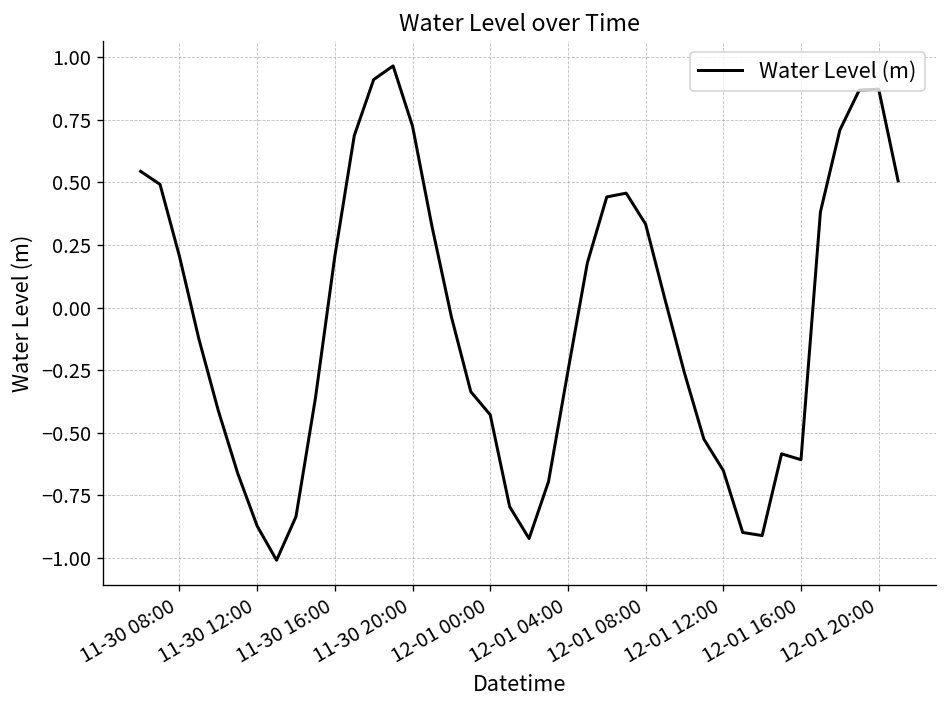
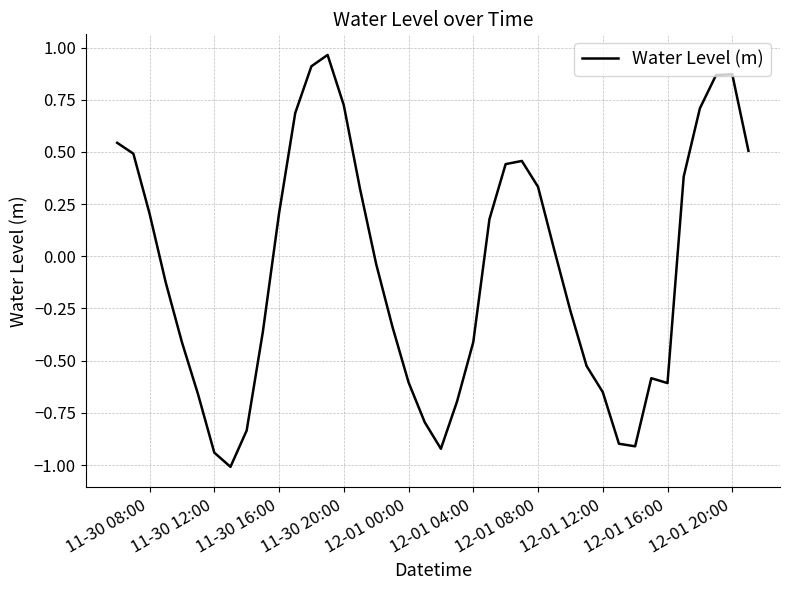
  {
    "11-30 08:00": 0.20,
-   "11-30 12:00": -0.87,
+   "11-30 12:00": -0.94,
    "11-30 16:00": 0.20,
    "11-30 20:00": 0.72,
-   "12-01 00:00": -0.43,
-   "12-01 04:00": -0.25,
+   "12-01 00:00": -0.60,
+   "12-01 04:00": -0.41,
    "12-01 08:00": 0.33,
    "12-01 12:00": -0.65,
    "12-01 16:00": -0.61
  }
